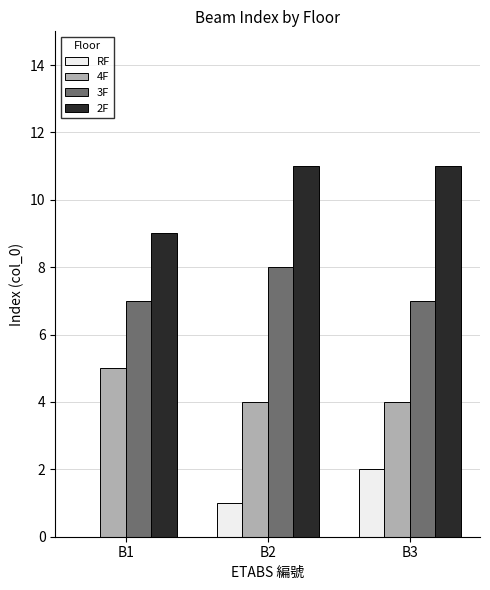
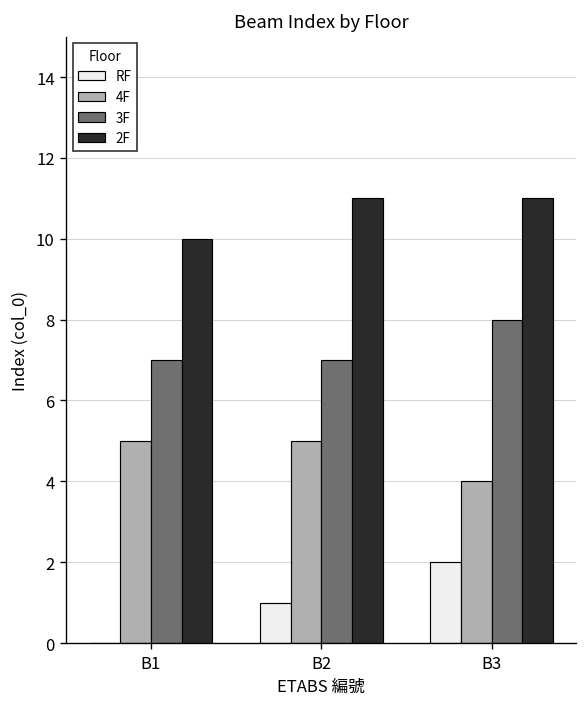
  {
    "RF": {
      "B1": 0,
      "B2": 1,
      "B3": 2
    },
    "4F": {
      "B1": 5,
-     "B2": 4,
+     "B2": 5,
      "B3": 4
    },
    "3F": {
      "B1": 7,
-     "B2": 8,
-     "B3": 7
+     "B2": 7,
+     "B3": 8
    },
    "2F": {
-     "B1": 9,
+     "B1": 10,
      "B2": 11,
      "B3": 11
    }
  }
